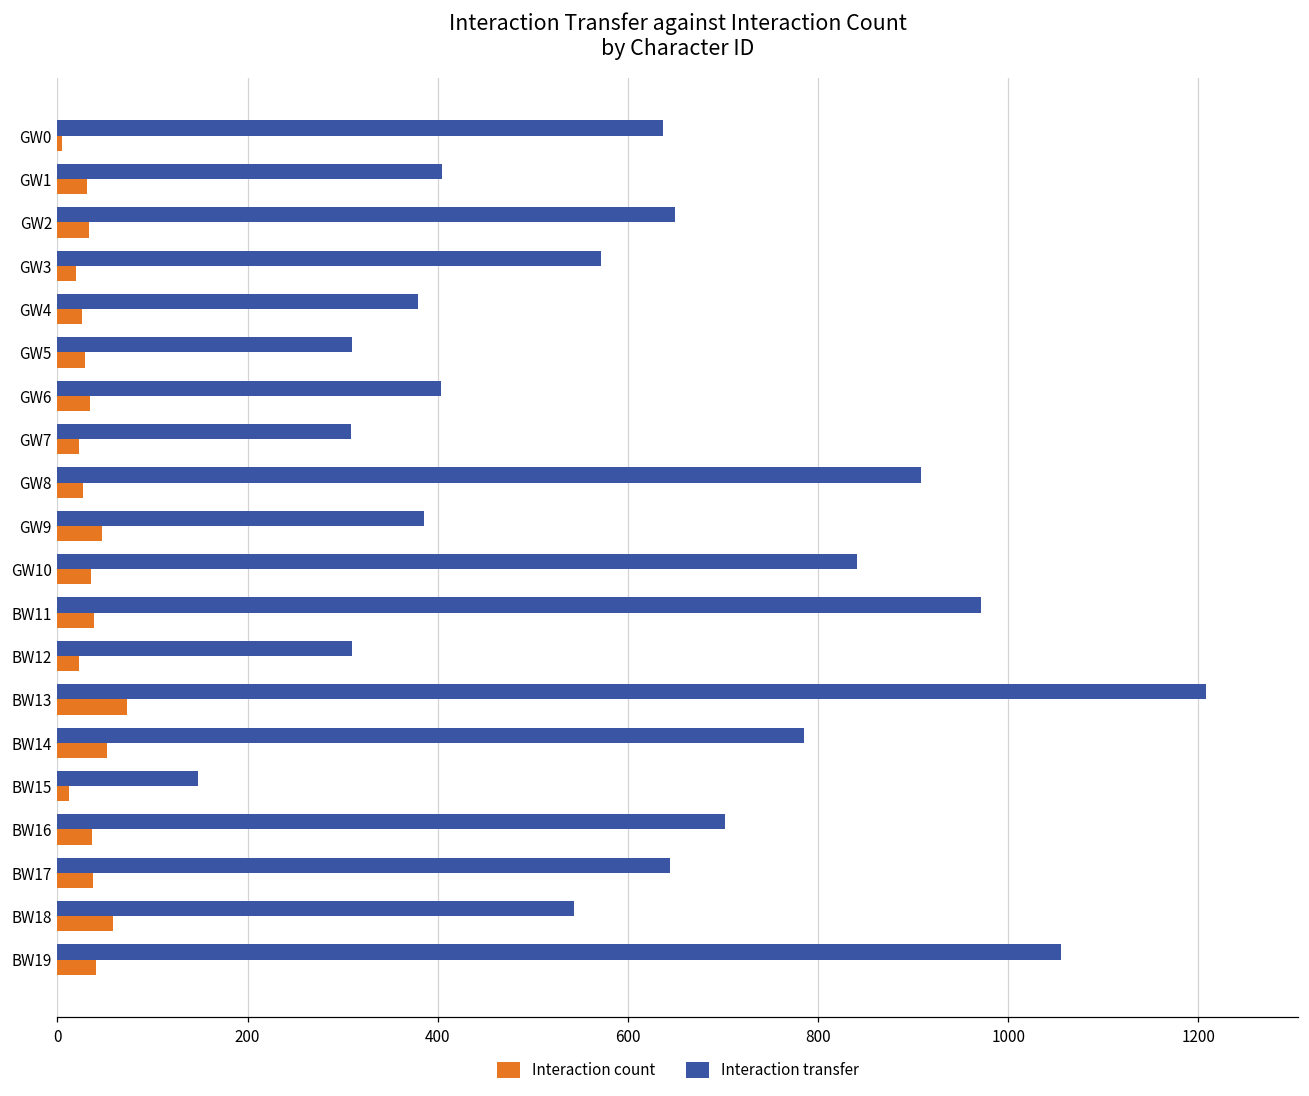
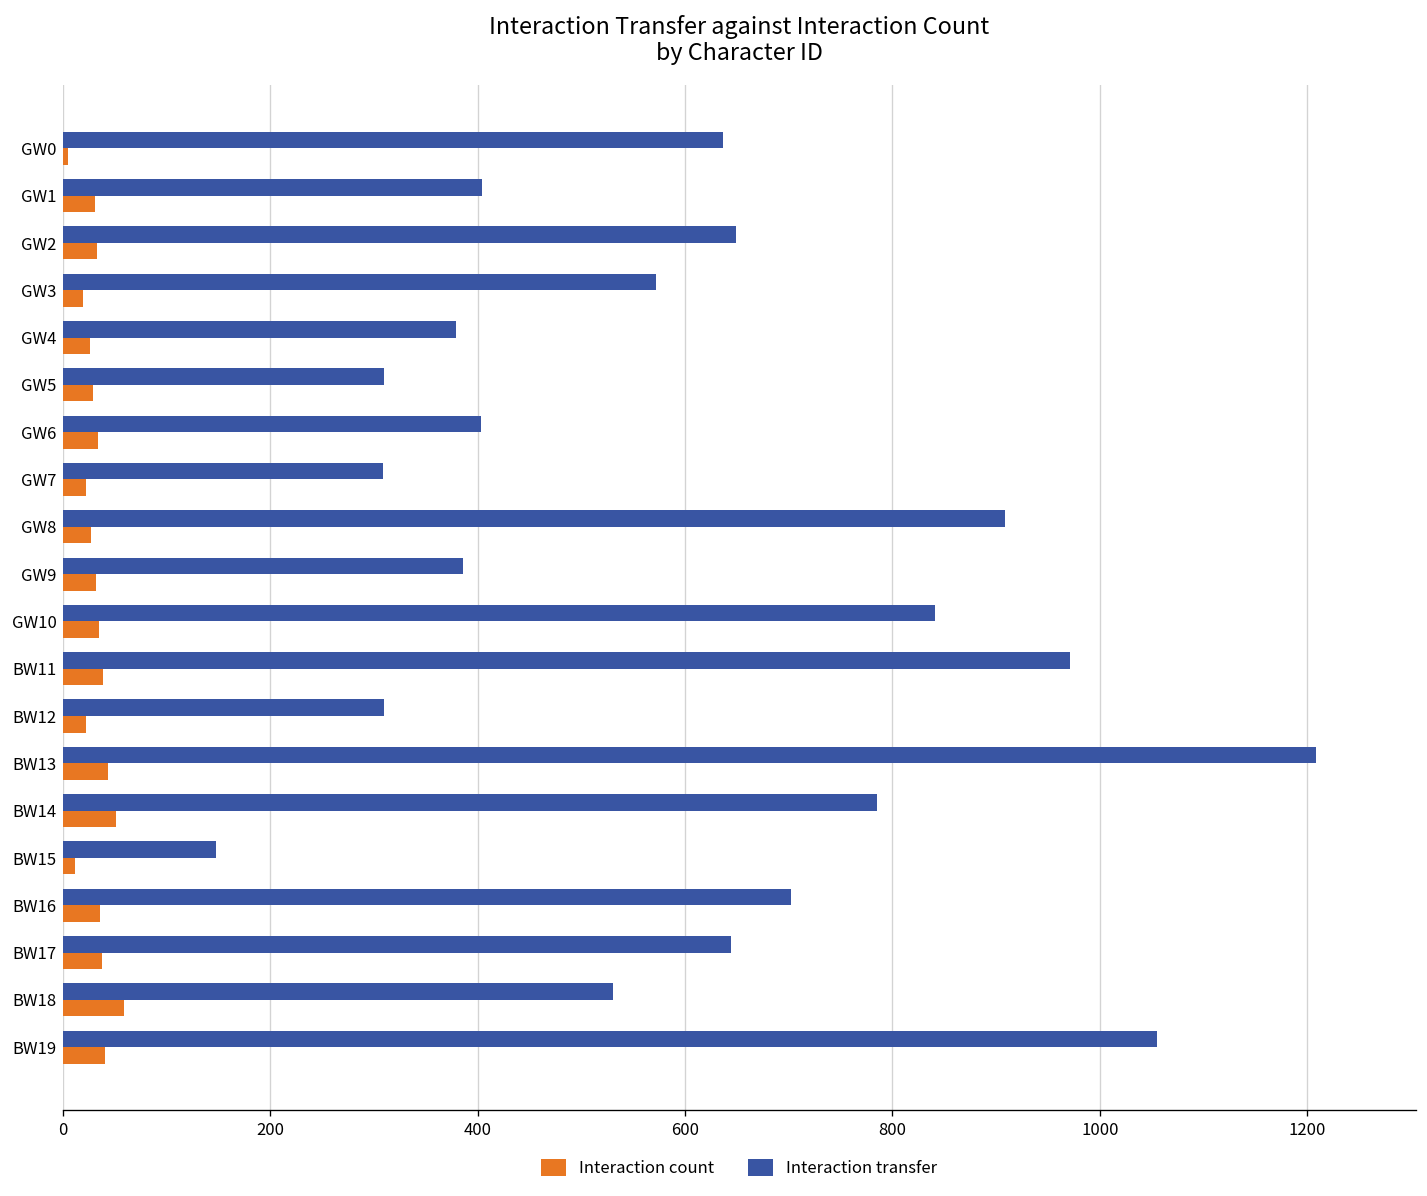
  {
    "Interaction count": {
      "GW0": 10,
      "GW1": 30,
      "GW2": 30,
      "GW3": 20,
      "GW4": 30,
      "GW5": 30,
      "GW6": 30,
      "GW7": 20,
      "GW8": 30,
-     "GW9": 50,
+     "GW9": 30,
      "GW10": 40,
      "BW11": 40,
      "BW12": 20,
-     "BW13": 70,
+     "BW13": 40,
      "BW14": 50,
      "BW15": 10,
      "BW16": 40,
      "BW17": 40,
      "BW18": 60,
      "BW19": 40
    },
    "Interaction transfer": {
      "GW0": 640,
      "GW1": 400,
      "GW2": 650,
      "GW3": 570,
      "GW4": 380,
      "GW5": 310,
      "GW6": 400,
      "GW7": 310,
      "GW8": 910,
      "GW9": 390,
      "GW10": 840,
      "BW11": 970,
      "BW12": 310,
      "BW13": 1210,
      "BW14": 790,
      "BW15": 150,
      "BW16": 700,
      "BW17": 640,
-     "BW18": 540,
+     "BW18": 530,
      "BW19": 1060
    }
  }
